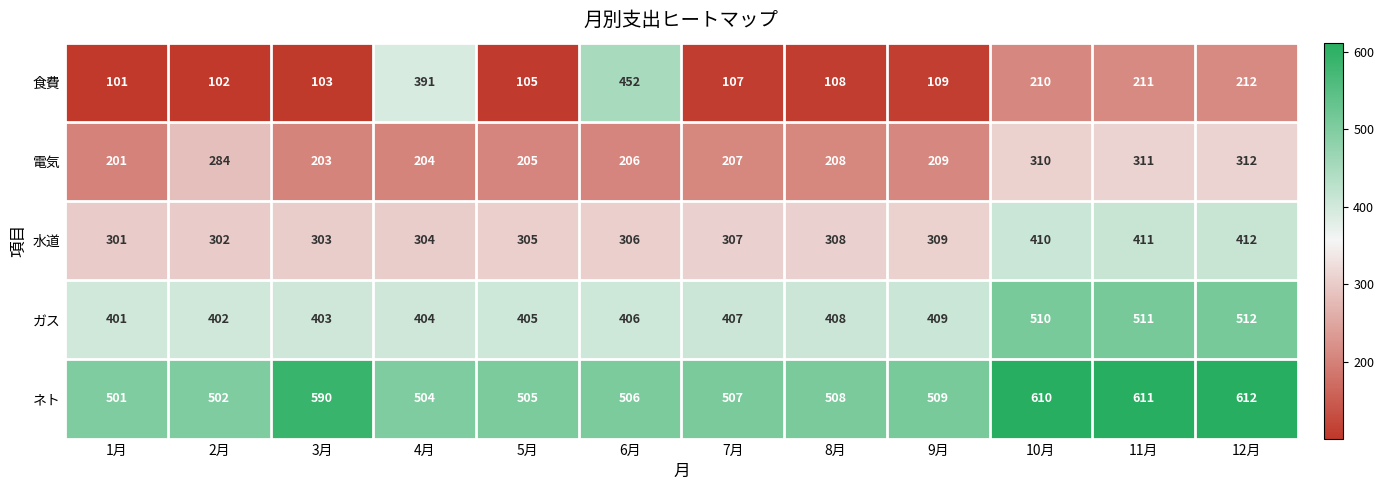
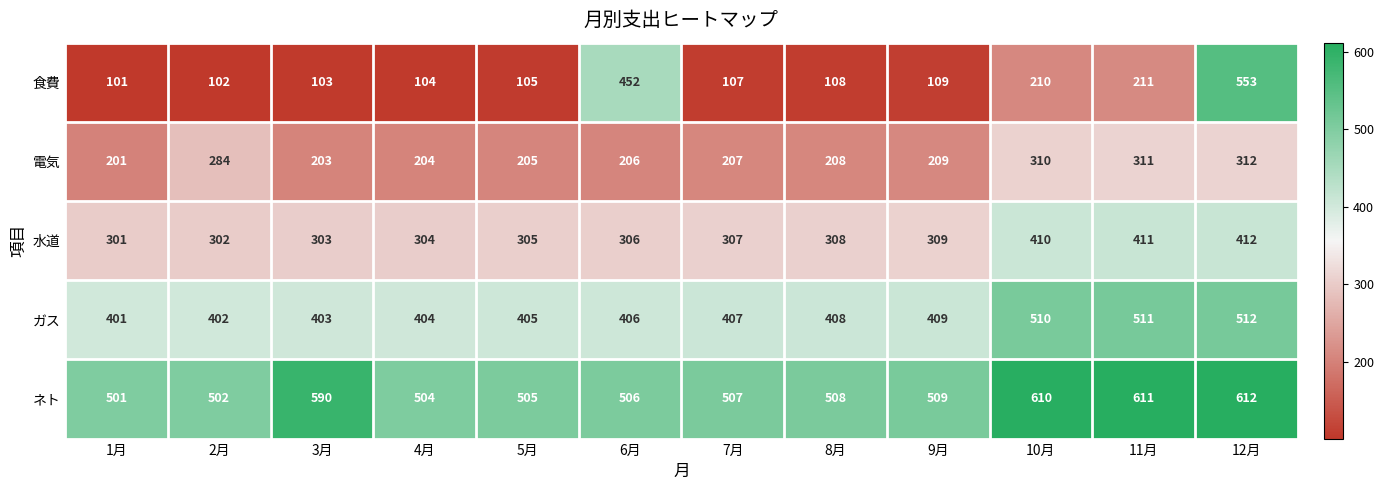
  {
    "食費": {
      "1月": 101,
      "2月": 102,
      "3月": 103,
-     "4月": 391,
+     "4月": 104,
      "5月": 105,
      "6月": 452,
      "7月": 107,
      "8月": 108,
      "9月": 109,
      "10月": 210,
      "11月": 211,
-     "12月": 212
+     "12月": 553
    },
    "電気": {
      "1月": 201,
      "2月": 284,
      "3月": 203,
      "4月": 204,
      "5月": 205,
      "6月": 206,
      "7月": 207,
      "8月": 208,
      "9月": 209,
      "10月": 310,
      "11月": 311,
      "12月": 312
    },
    "水道": {
      "1月": 301,
      "2月": 302,
      "3月": 303,
      "4月": 304,
      "5月": 305,
      "6月": 306,
      "7月": 307,
      "8月": 308,
      "9月": 309,
      "10月": 410,
      "11月": 411,
      "12月": 412
    },
    "ガス": {
      "1月": 401,
      "2月": 402,
      "3月": 403,
      "4月": 404,
      "5月": 405,
      "6月": 406,
      "7月": 407,
      "8月": 408,
      "9月": 409,
      "10月": 510,
      "11月": 511,
      "12月": 512
    },
    "ネト": {
      "1月": 501,
      "2月": 502,
      "3月": 590,
      "4月": 504,
      "5月": 505,
      "6月": 506,
      "7月": 507,
      "8月": 508,
      "9月": 509,
      "10月": 610,
      "11月": 611,
      "12月": 612
    }
  }
